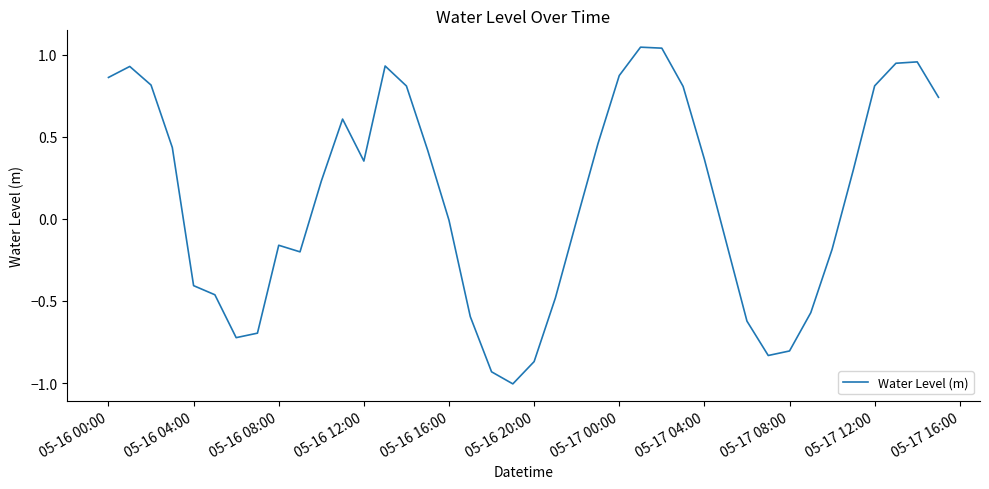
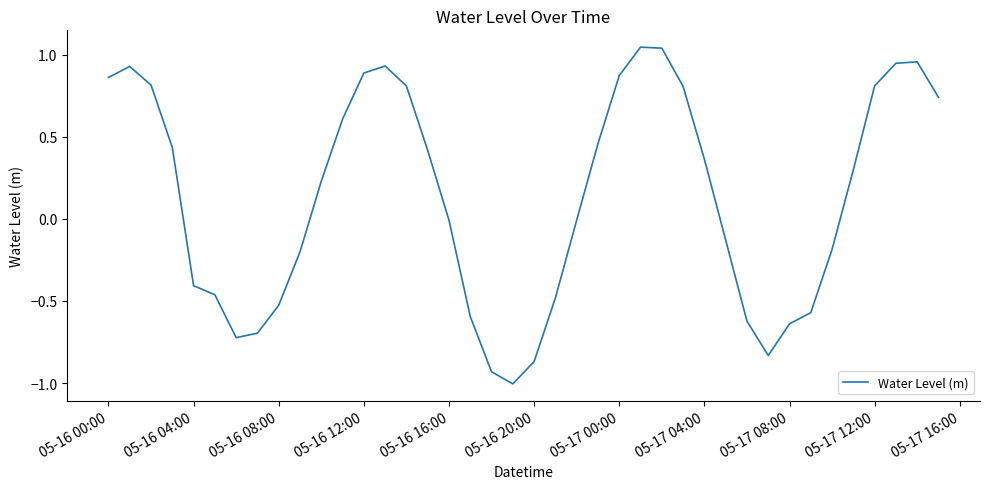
  {
    "05-16 00:00": 0.86,
    "05-16 04:00": -0.41,
-   "05-16 08:00": -0.16,
-   "05-16 12:00": 0.35,
+   "05-16 08:00": -0.53,
+   "05-16 12:00": 0.89,
    "05-16 16:00": -0.01,
    "05-16 20:00": -0.87,
    "05-17 00:00": 0.87,
    "05-17 04:00": 0.36,
-   "05-17 08:00": -0.80,
+   "05-17 08:00": -0.64,
    "05-17 12:00": 0.81
  }
